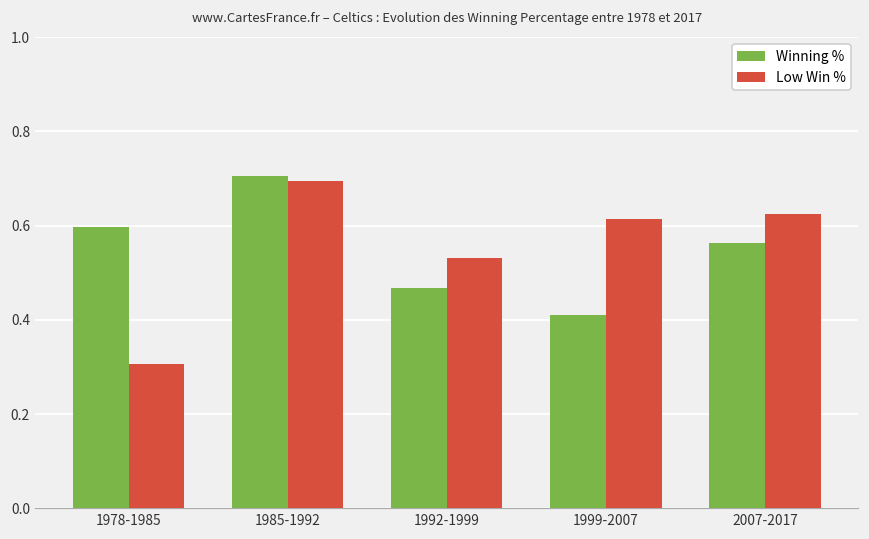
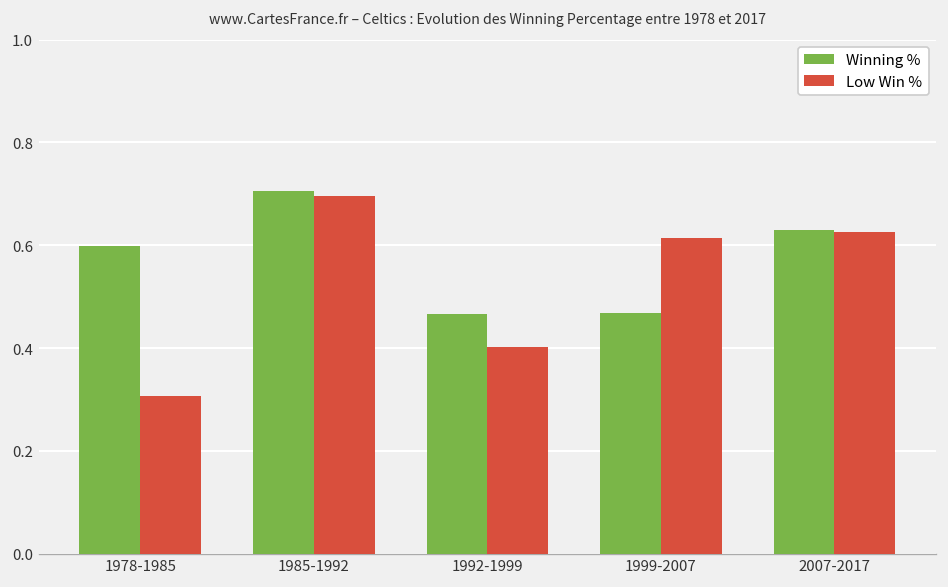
  {
    "Winning %": {
      "1978-1985": 0.60,
      "1985-1992": 0.71,
      "1992-1999": 0.47,
-     "1999-2007": 0.41,
-     "2007-2017": 0.56
+     "1999-2007": 0.47,
+     "2007-2017": 0.63
    },
    "Low Win %": {
      "1978-1985": 0.31,
      "1985-1992": 0.70,
-     "1992-1999": 0.53,
+     "1992-1999": 0.40,
      "1999-2007": 0.61,
      "2007-2017": 0.63
    }
  }
